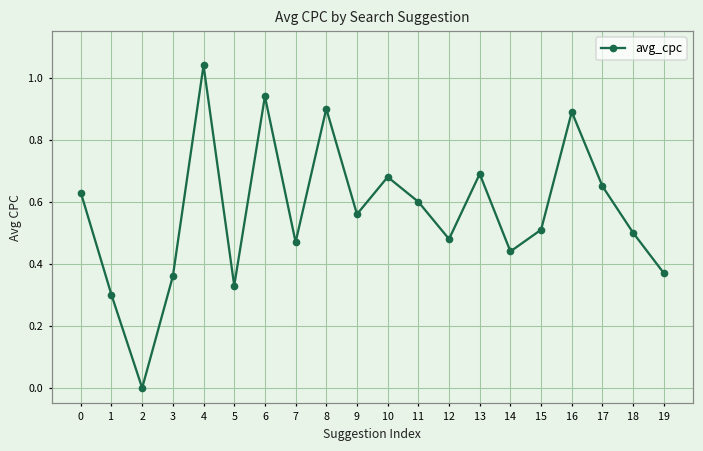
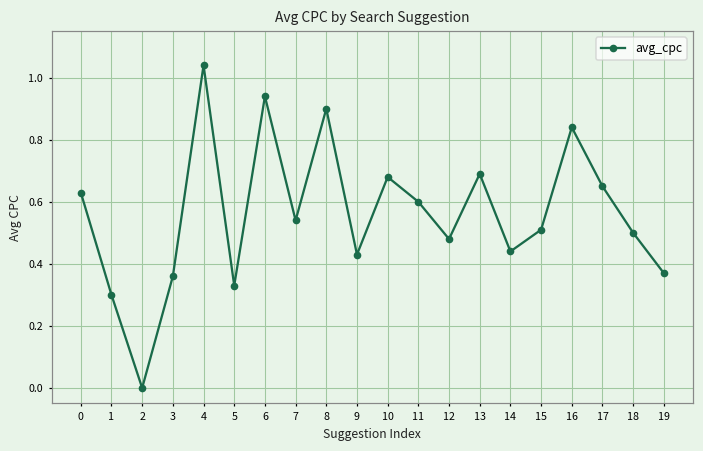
  {
    "0": 0.63,
    "1": 0.30,
    "2": 0.00,
    "3": 0.36,
    "4": 1.04,
    "5": 0.33,
    "6": 0.94,
-   "7": 0.47,
+   "7": 0.54,
    "8": 0.90,
-   "9": 0.56,
+   "9": 0.43,
    "10": 0.68,
    "11": 0.60,
    "12": 0.48,
    "13": 0.69,
    "14": 0.44,
    "15": 0.51,
-   "16": 0.89,
+   "16": 0.84,
    "17": 0.65,
    "18": 0.50,
    "19": 0.37
  }
